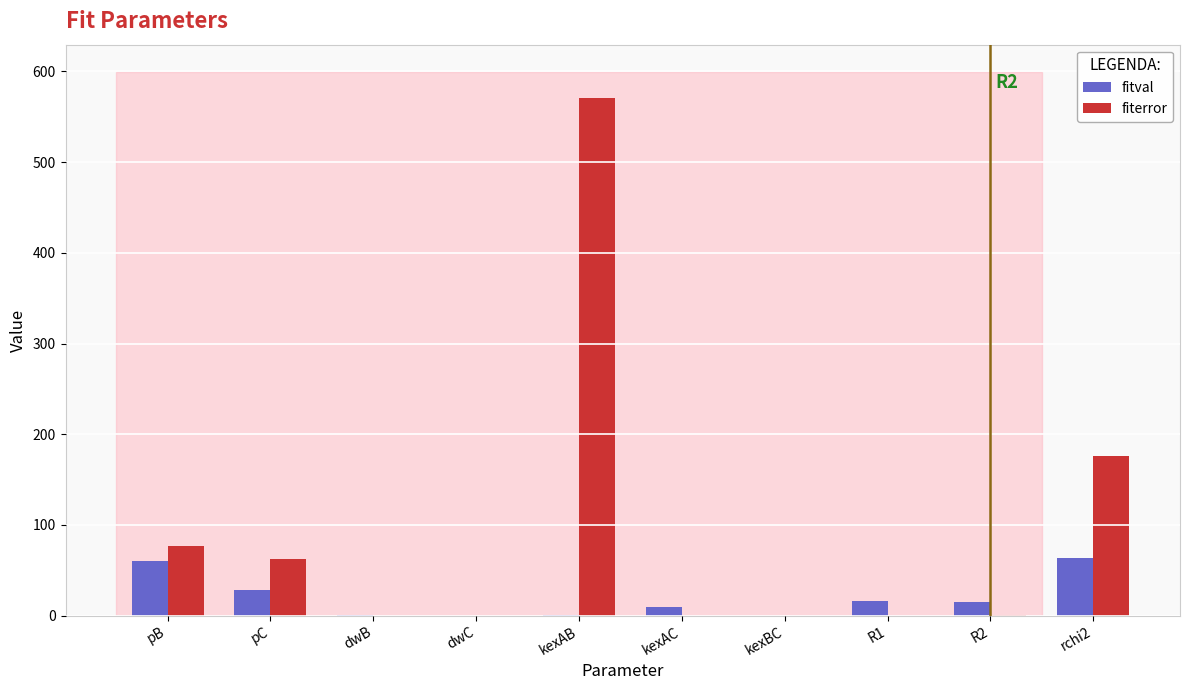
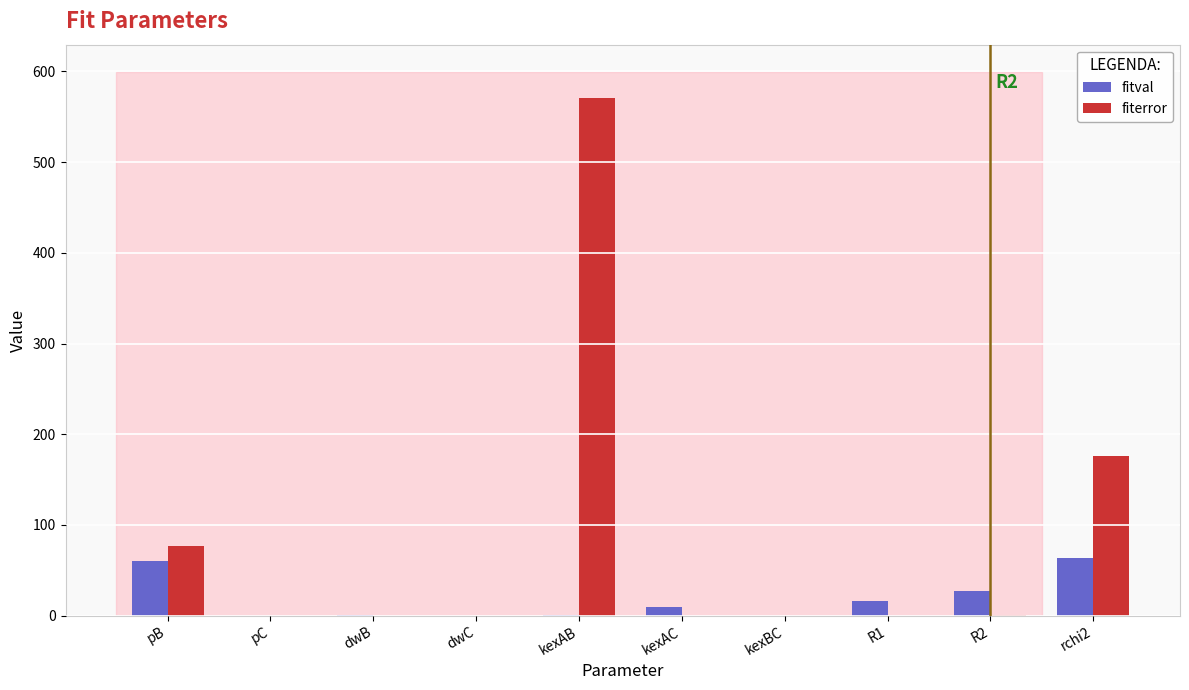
  {
    "fitval": {
      "pB": 60,
-     "pC": 30,
+     "pC": 0,
      "dwC": 0,
      "kexAC": 10,
      "kexBC": 0,
      "R1": 20,
-     "R2": 20,
+     "R2": 30,
      "rchi2": 60
    },
    "fiterror": {
      "pB": 80,
-     "pC": 60,
+     "pC": 0,
      "dwB": 0,
      "dwC": 0,
      "kexAB": 570,
      "kexAC": 0,
      "kexBC": 0,
      "rchi2": 180
    }
  }
